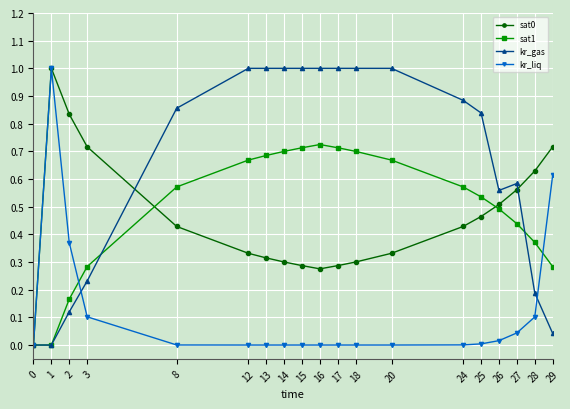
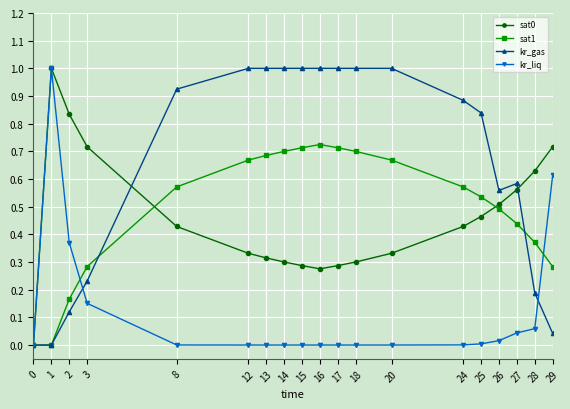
  {
    "kr_gas": {
      "2": 0.12,
      "3": 0.23,
-     "8": 0.86,
+     "8": 0.92,
      "12": 1.00,
      "13": 1.00,
      "14": 1.00,
      "15": 1.00,
      "16": 1.00,
      "17": 1.00,
      "18": 1.00,
      "20": 1.00,
      "24": 0.88,
      "25": 0.84,
      "26": 0.56,
      "27": 0.58,
      "28": 0.19,
      "29": 0.04
    },
    "kr_liq": {
      "2": 0.37,
-     "3": 0.10,
+     "3": 0.15,
      "8": 0.00,
      "12": 0.00,
      "13": 0.00,
      "14": 0.00,
      "15": 0.00,
      "16": 0.00,
      "17": 0.00,
      "18": 0.00,
      "20": 0.00,
      "24": 0.00,
      "25": 0.00,
      "26": 0.02,
      "27": 0.04,
-     "28": 0.10,
+     "28": 0.06,
      "29": 0.61
    }
  }
